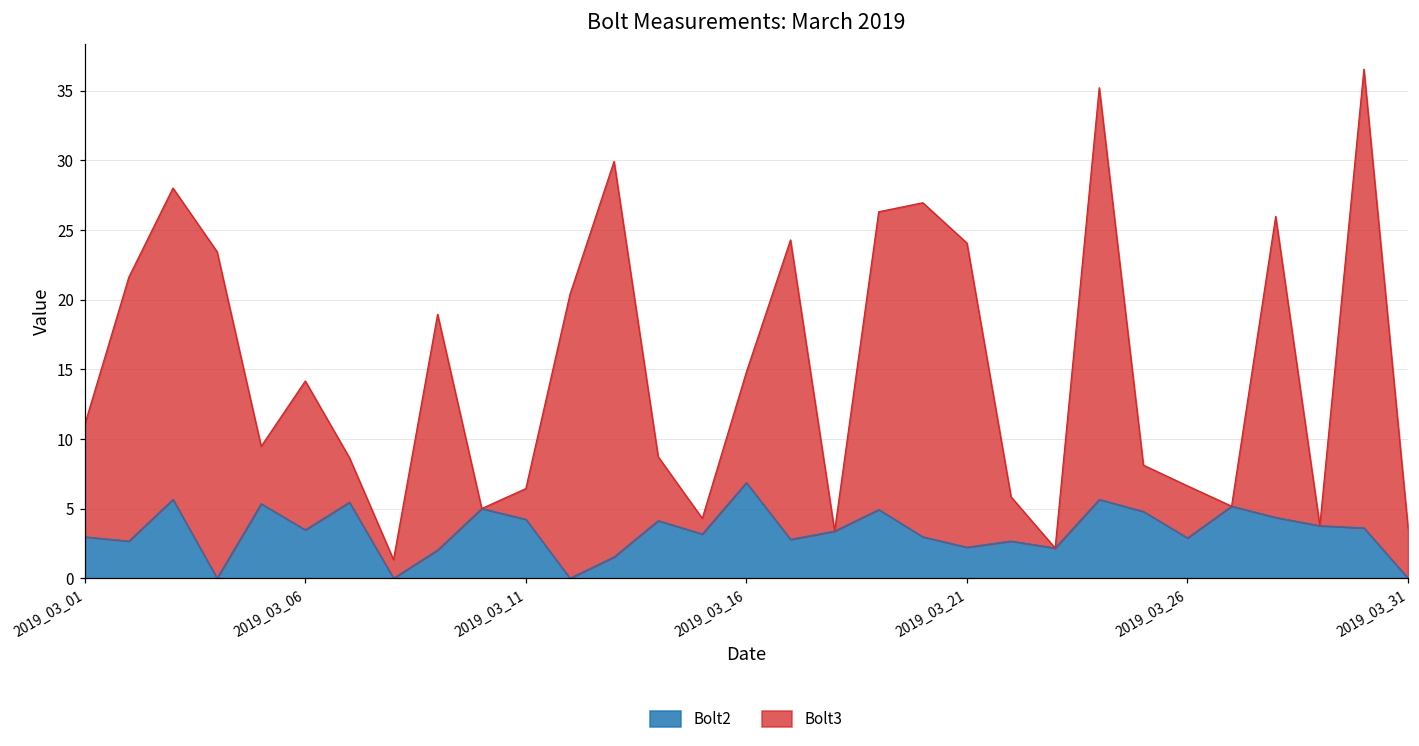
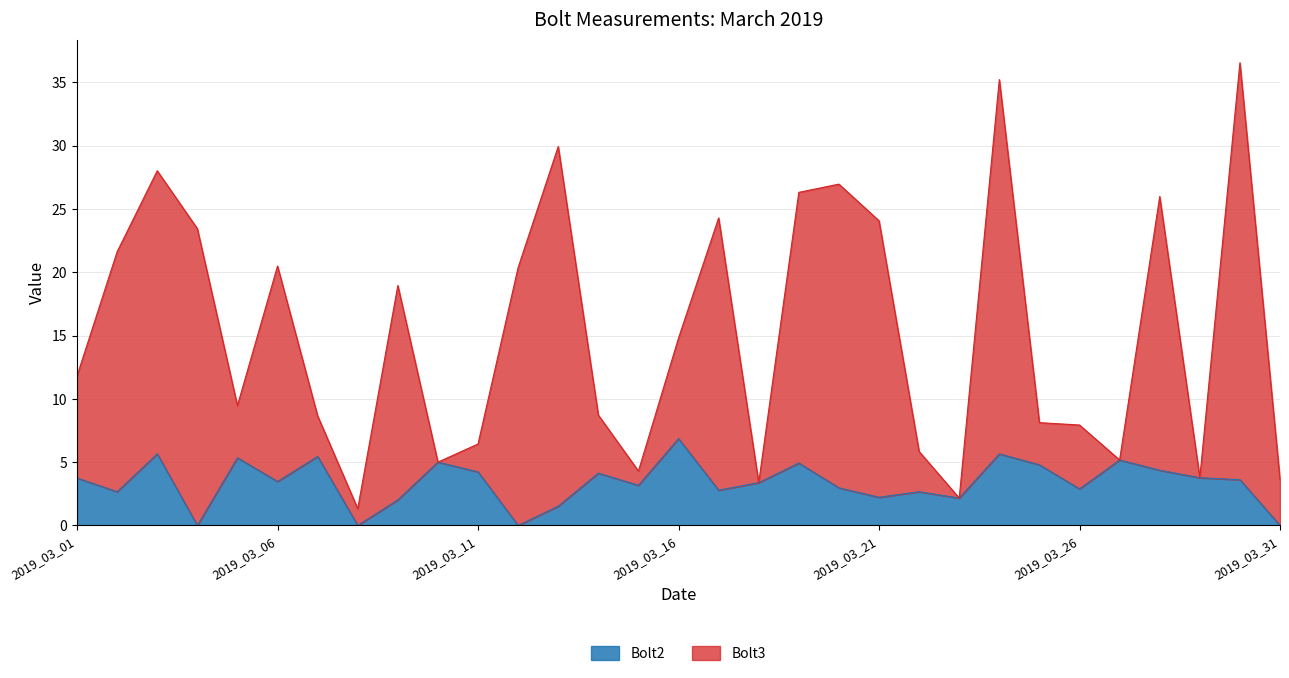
  {
    "Bolt2": {
-     "2019_03_01": 3.0,
+     "2019_03_01": 3.7,
      "2019_03_06": 3.5,
      "2019_03_11": 4.2,
      "2019_03_16": 6.9,
      "2019_03_21": 2.2,
      "2019_03_26": 2.9,
      "2019_03_31": 0.0
    },
    "Bolt3": {
      "2019_03_01": 8.1,
-     "2019_03_06": 10.7,
+     "2019_03_06": 17.0,
      "2019_03_11": 2.2,
      "2019_03_16": 7.9,
      "2019_03_21": 21.8,
-     "2019_03_26": 3.7,
+     "2019_03_26": 5.0,
      "2019_03_31": 3.6
    }
  }
